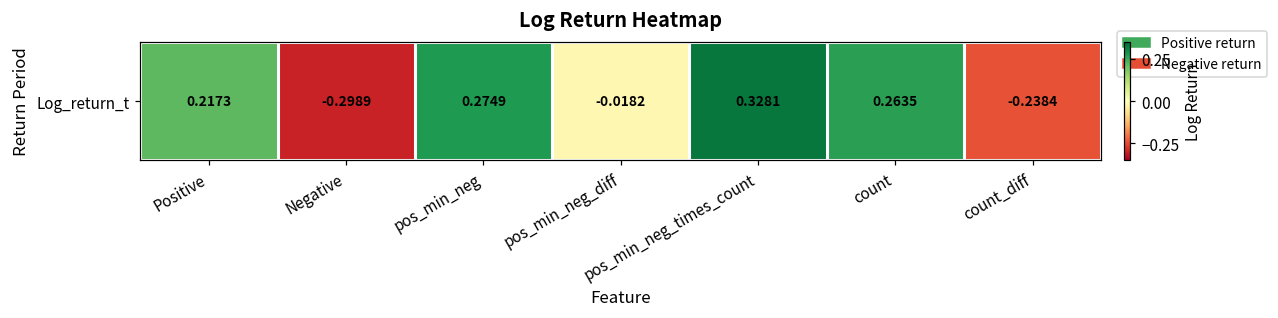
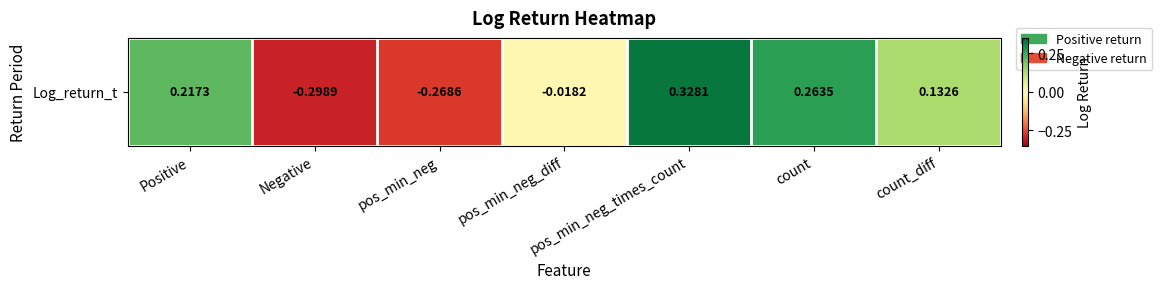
  {
    "Log_return_t": {
      "Positive": 0.2173,
      "Negative": -0.2989,
-     "pos_min_neg": 0.2749,
+     "pos_min_neg": -0.2686,
      "pos_min_neg_diff": -0.0182,
      "pos_min_neg_times_count": 0.3281,
      "count": 0.2635,
-     "count_diff": -0.2384
+     "count_diff": 0.1326
    }
  }
